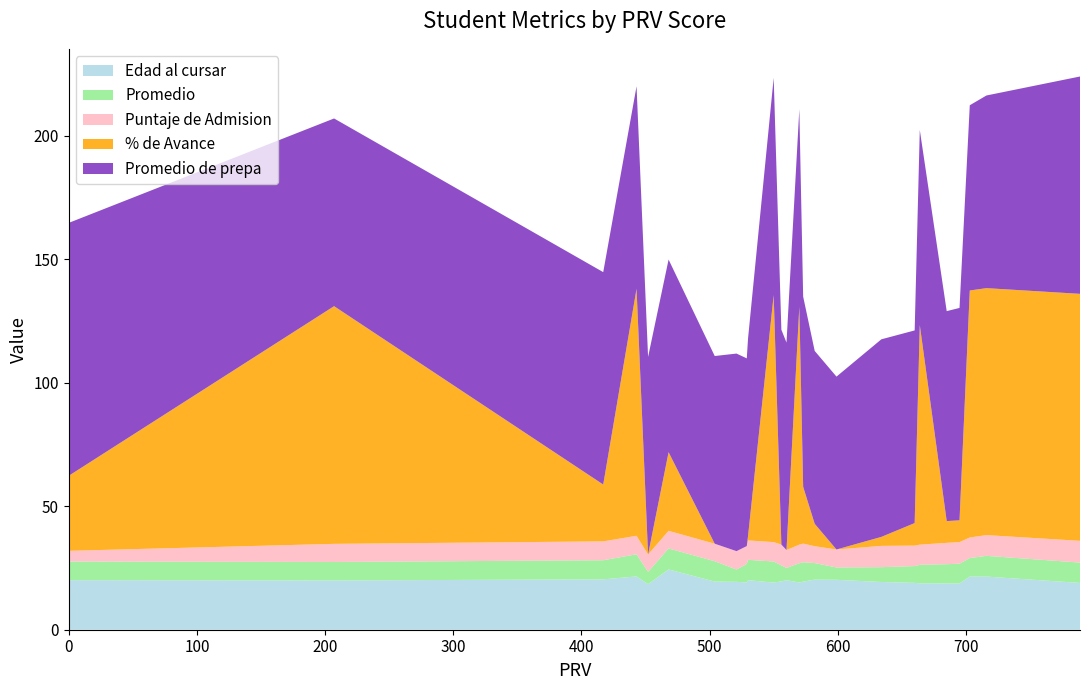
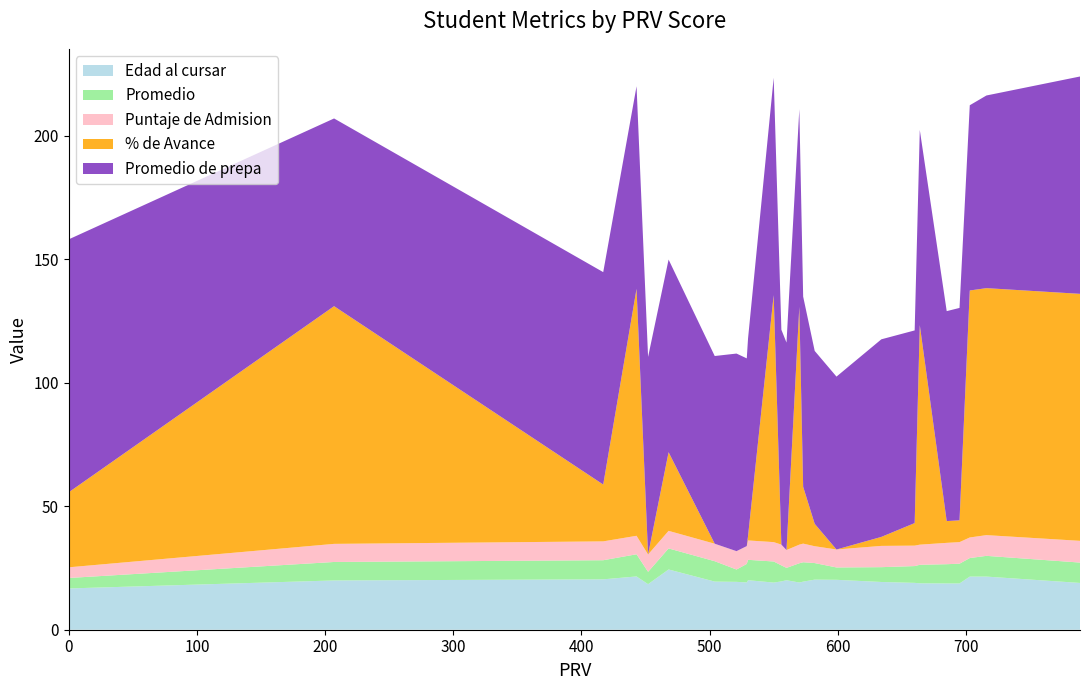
  {
    "Edad al cursar": {
-     "0": 20
+     "0": 17
    },
    "Promedio": {
-     "0": 8
+     "0": 4
    },
    "Puntaje de Admision": {
      "0": 4
    },
    "% de Avance": {
      "0": 30
    },
    "Promedio de prepa": {
      "0": 102
    }
  }
